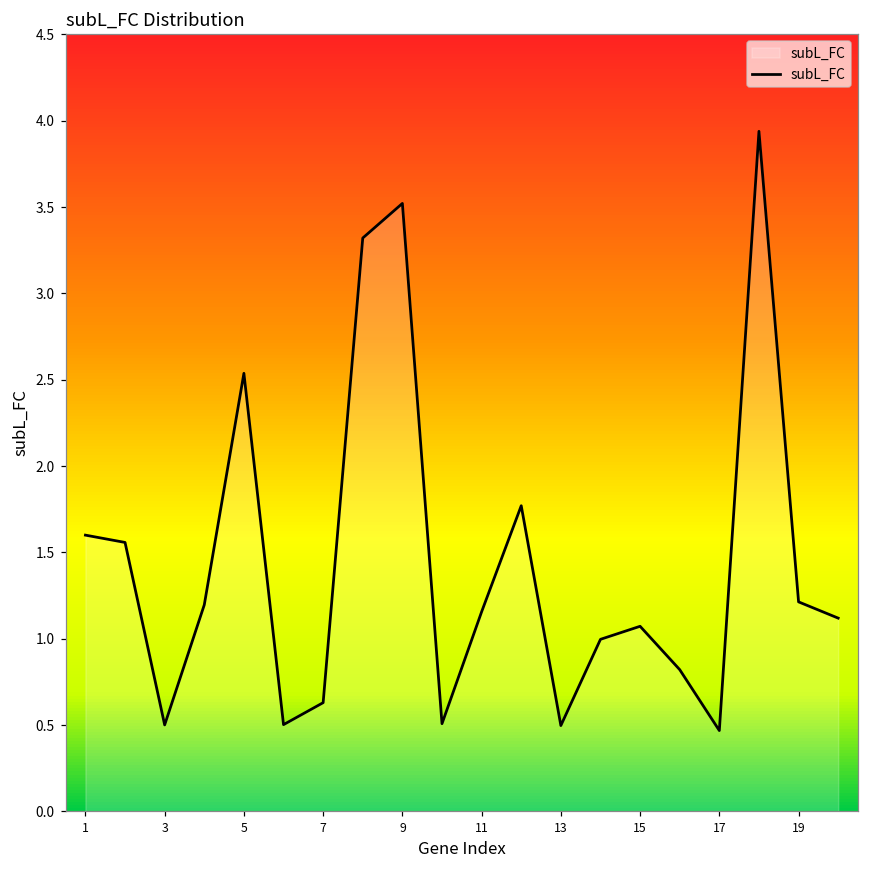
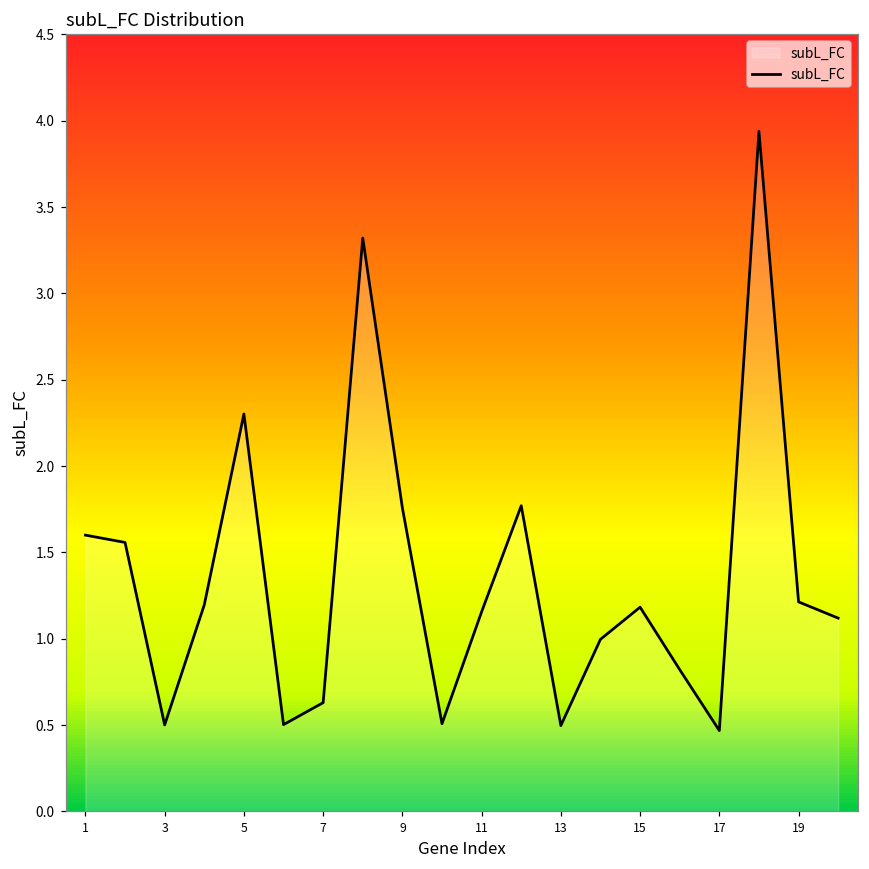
  {
    "1": 1.60,
    "3": 0.50,
-   "5": 2.54,
+   "5": 2.30,
    "7": 0.63,
-   "9": 3.52,
+   "9": 1.76,
    "11": 1.16,
    "13": 0.50,
-   "15": 1.07,
+   "15": 1.18,
    "17": 0.47,
    "19": 1.21
  }
